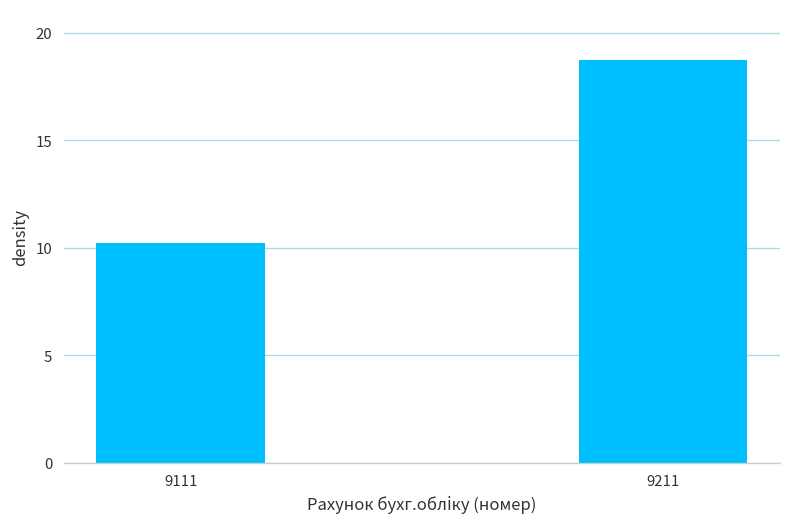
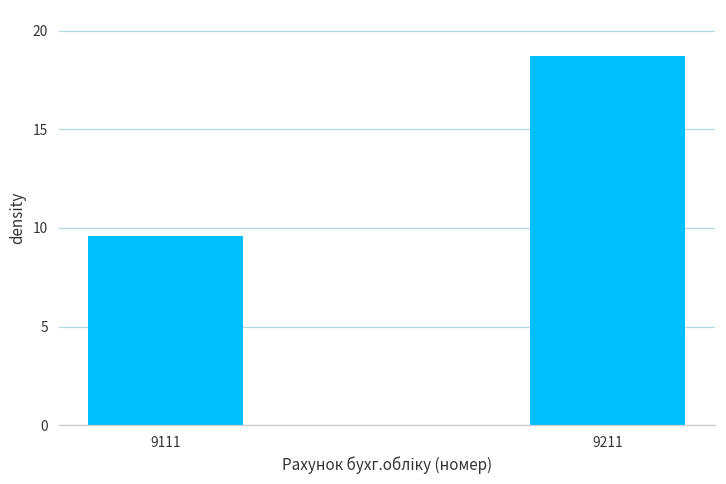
  {
-   "9111": 10.2,
+   "9111": 9.6,
    "9211": 18.7
  }
